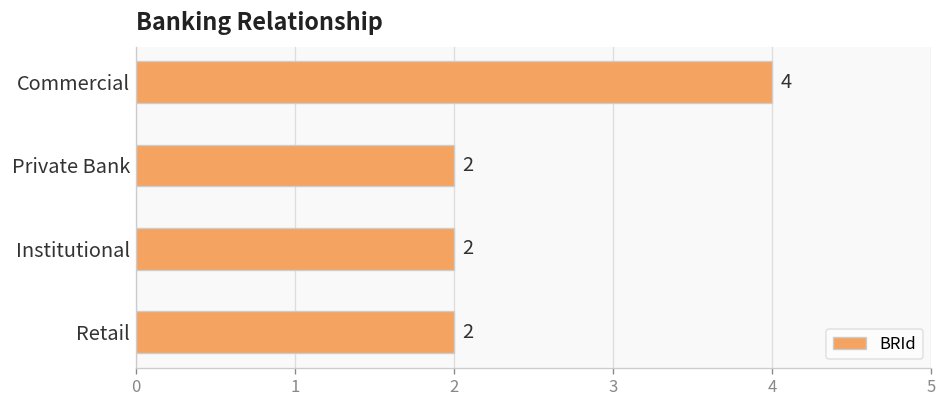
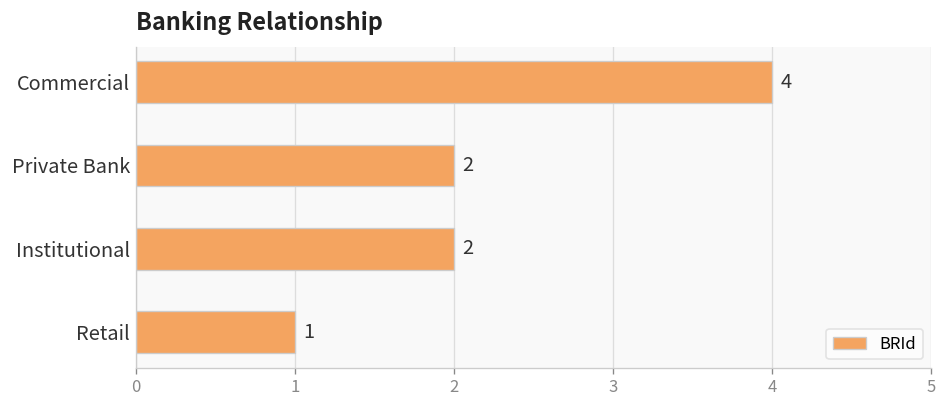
  {
    "Commercial": 4,
    "Private Bank": 2,
    "Institutional": 2,
-   "Retail": 2
+   "Retail": 1
  }
